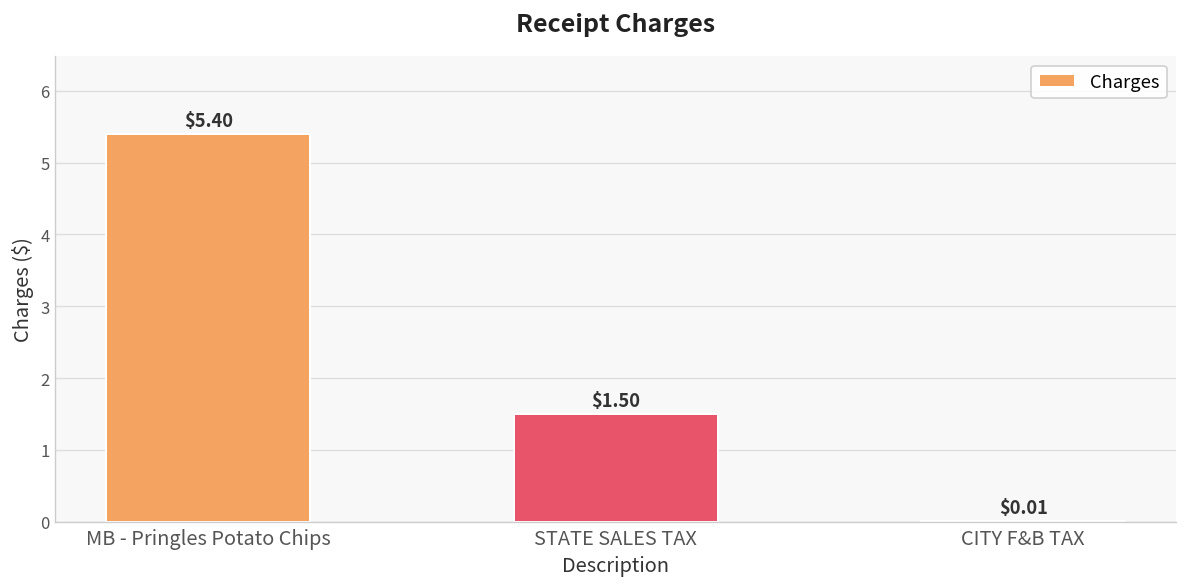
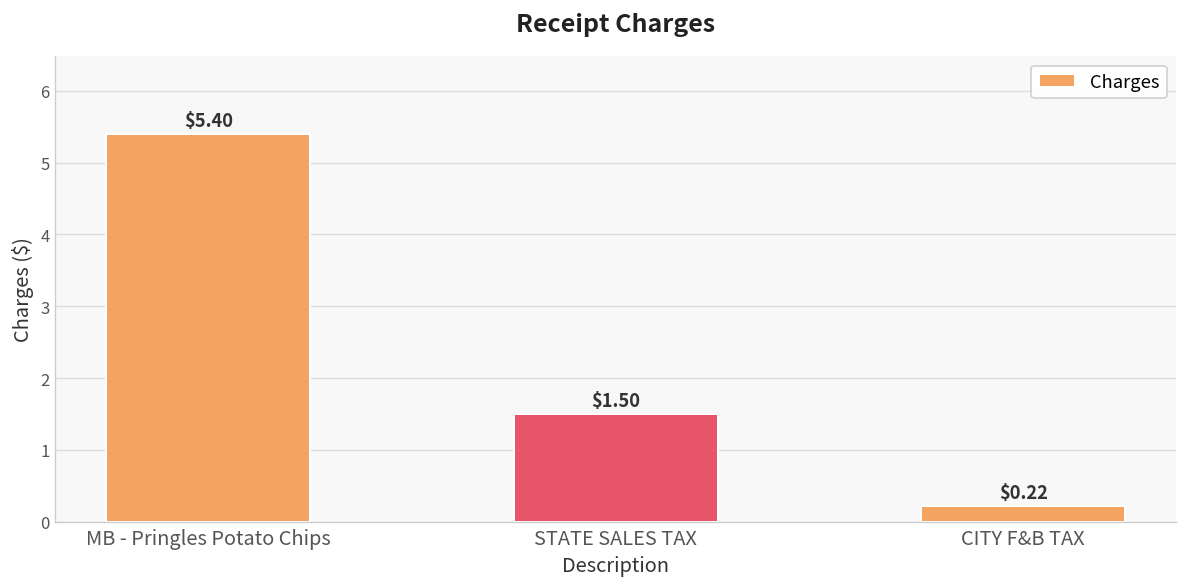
  {
    "MB - Pringles Potato Chips": "$5.40",
    "STATE SALES TAX": "$1.50",
-   "CITY F&B TAX": "$0.01"
+   "CITY F&B TAX": "$0.22"
  }
